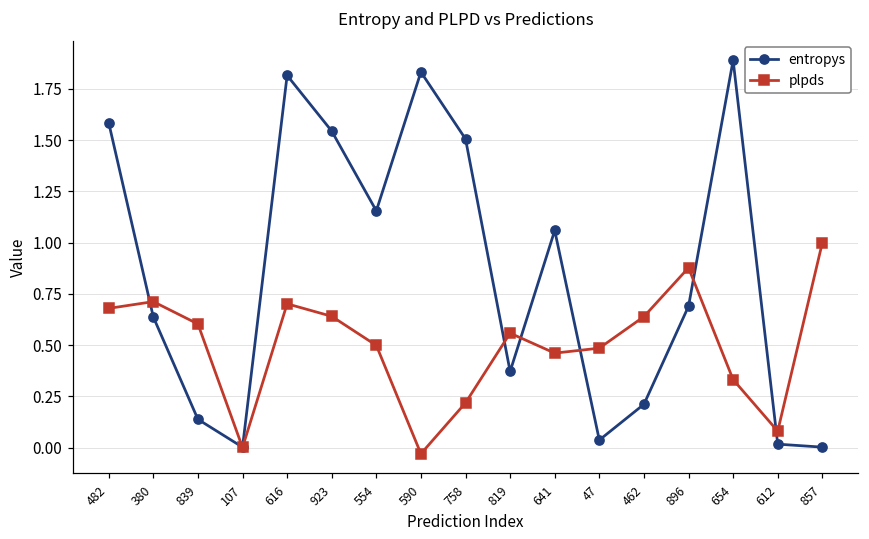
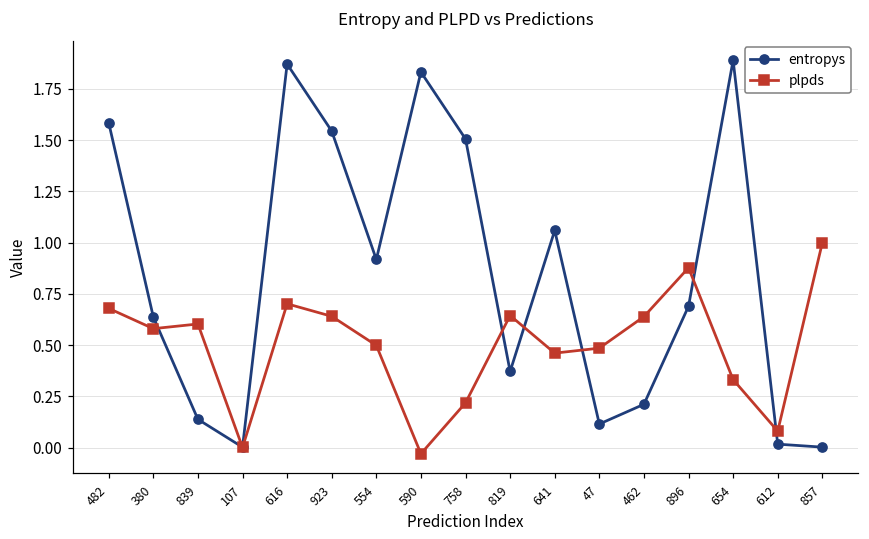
  {
    "entropys": {
      "482": 1.58,
      "380": 0.64,
      "839": 0.14,
-     "616": 1.82,
+     "616": 1.87,
      "923": 1.54,
-     "554": 1.15,
+     "554": 0.92,
      "590": 1.83,
      "758": 1.51,
      "819": 0.37,
      "641": 1.06,
-     "47": 0.04,
+     "47": 0.11,
      "462": 0.21,
      "896": 0.69,
      "654": 1.89,
      "612": 0.02,
      "857": 0.00
    },
    "plpds": {
      "482": 0.68,
-     "380": 0.71,
+     "380": 0.58,
      "839": 0.60,
      "616": 0.70,
      "923": 0.64,
      "554": 0.50,
      "590": -0.03,
      "758": 0.22,
-     "819": 0.56,
+     "819": 0.64,
      "641": 0.46,
      "47": 0.48,
      "462": 0.64,
      "896": 0.88,
      "654": 0.33,
      "612": 0.08,
      "857": 1.00
    }
  }
